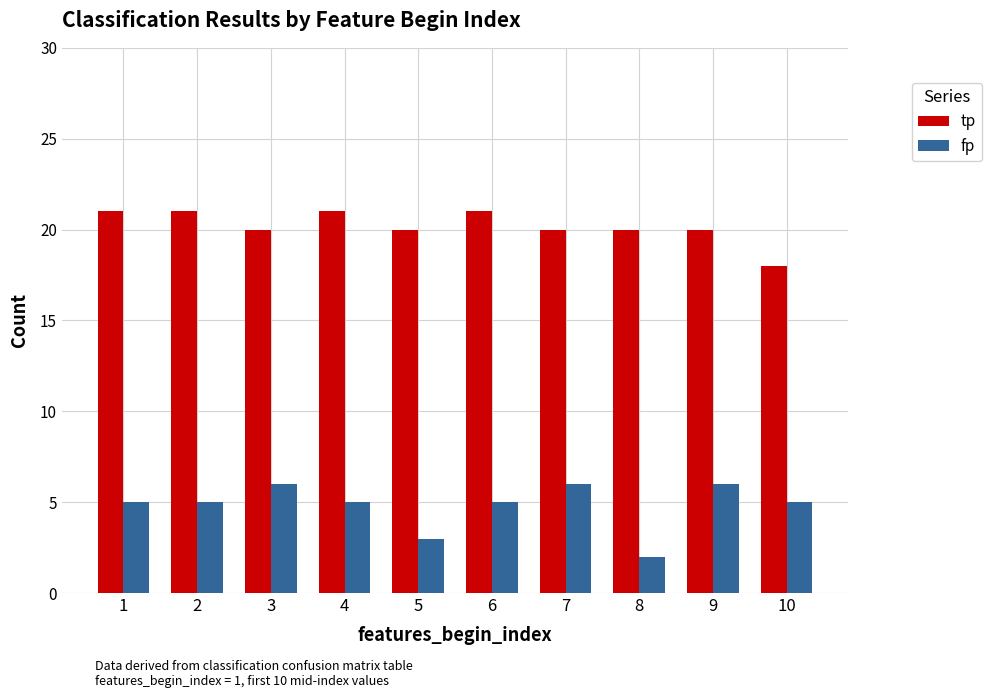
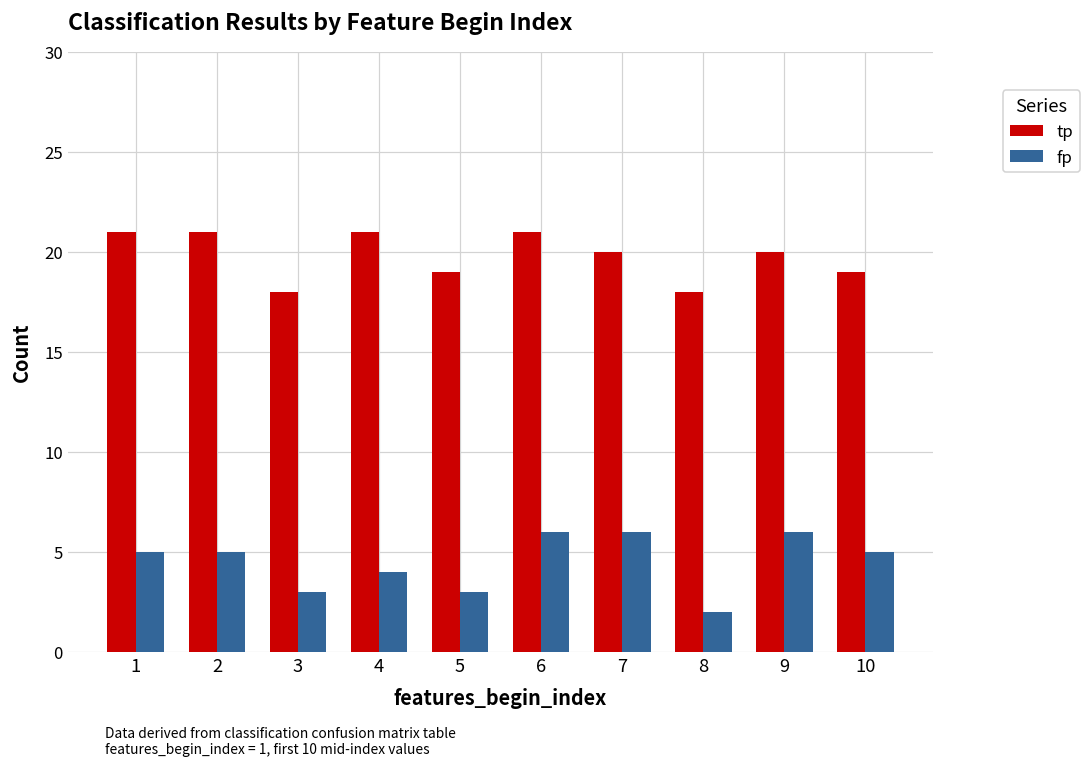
  {
    "tp": {
      "1": 21,
      "2": 21,
-     "3": 20,
+     "3": 18,
      "4": 21,
-     "5": 20,
+     "5": 19,
      "6": 21,
      "7": 20,
-     "8": 20,
+     "8": 18,
      "9": 20,
-     "10": 18
+     "10": 19
    },
    "fp": {
      "1": 5,
      "2": 5,
-     "3": 6,
-     "4": 5,
+     "3": 3,
+     "4": 4,
      "5": 3,
-     "6": 5,
+     "6": 6,
      "7": 6,
      "8": 2,
      "9": 6,
      "10": 5
    }
  }
